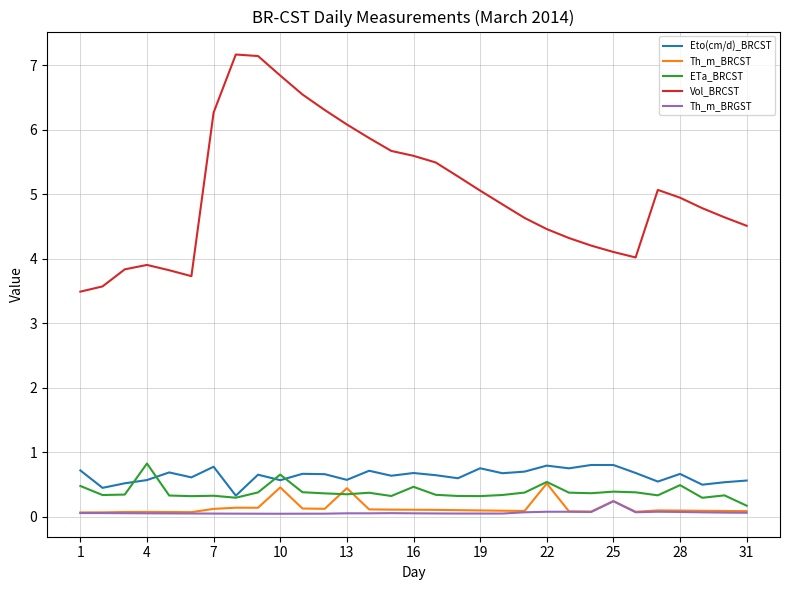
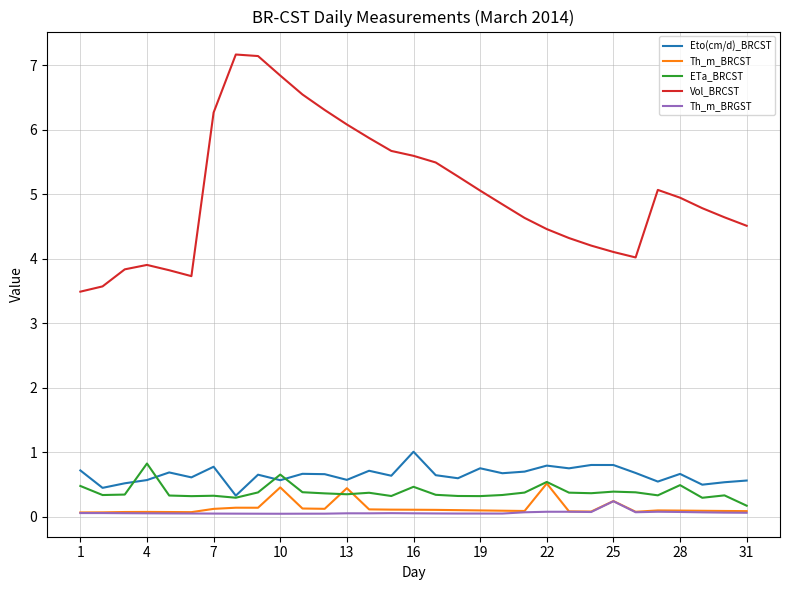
  {
    "Eto(cm/d)_BRCST": {
      "1": 0.7,
      "4": 0.6,
      "7": 0.8,
      "10": 0.6,
      "13": 0.6,
-     "16": 0.7,
+     "16": 1.0,
      "19": 0.8,
      "22": 0.8,
      "25": 0.8,
      "28": 0.7,
      "31": 0.6
    },
    "Th_m_BRCST": {
      "7": 0.1,
      "10": 0.5,
      "13": 0.4,
      "16": 0.1,
      "19": 0.1
    },
    "ETa_BRCST": {
      "1": 0.5,
      "4": 0.8,
      "7": 0.3,
      "10": 0.7,
      "13": 0.4,
      "16": 0.5,
      "19": 0.3,
      "25": 0.4,
      "28": 0.5,
      "31": 0.2
    },
    "Vol_BRCST": {
      "1": 3.5,
      "4": 3.9,
      "7": 6.3,
      "10": 6.8,
      "13": 6.1,
      "16": 5.6,
      "19": 5.1,
      "22": 4.5,
      "25": 4.1,
      "28": 4.9,
      "31": 4.5
    },
    "Th_m_BRGST": {
      "7": 0.1,
      "10": 0.0,
      "13": 0.1,
      "16": 0.1,
      "19": 0.1,
      "22": 0.1
    }
  }
